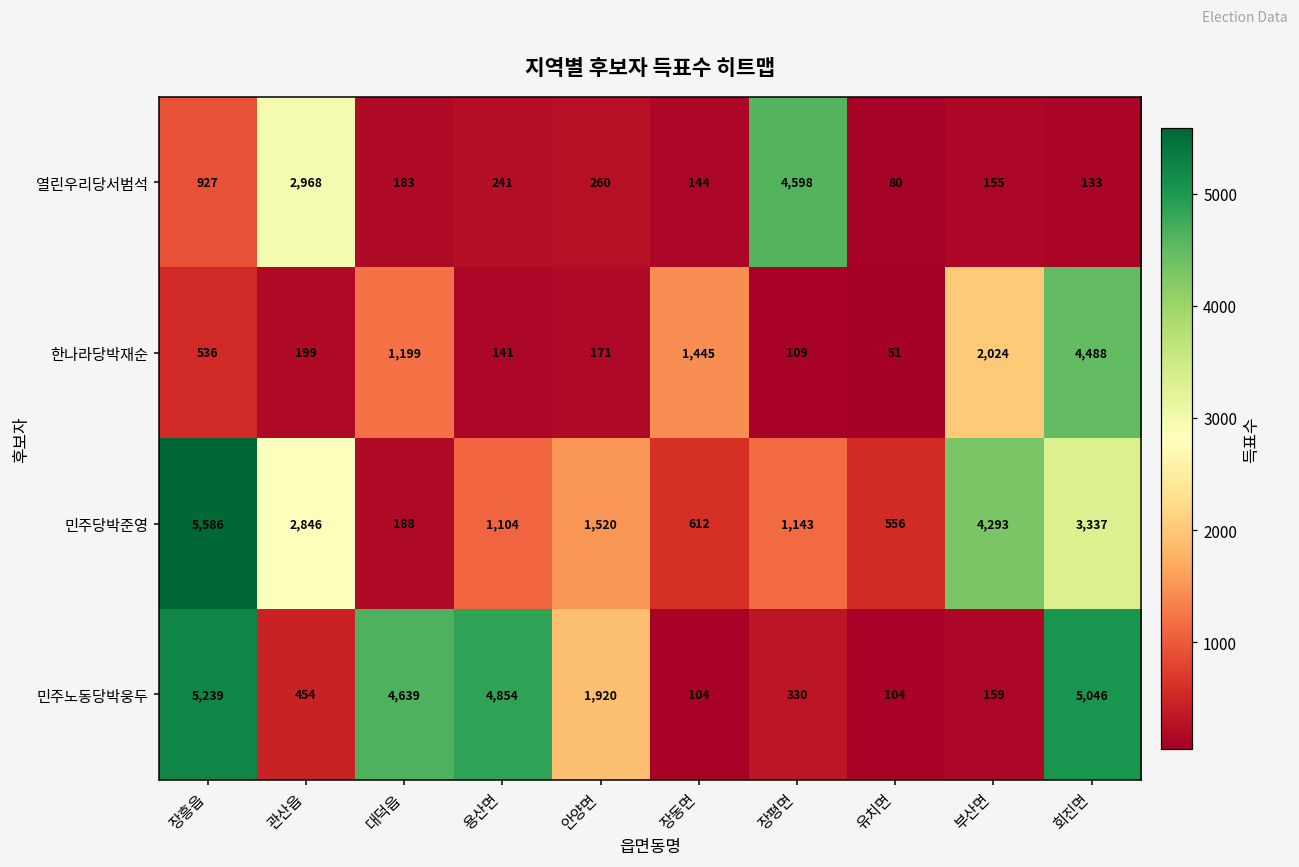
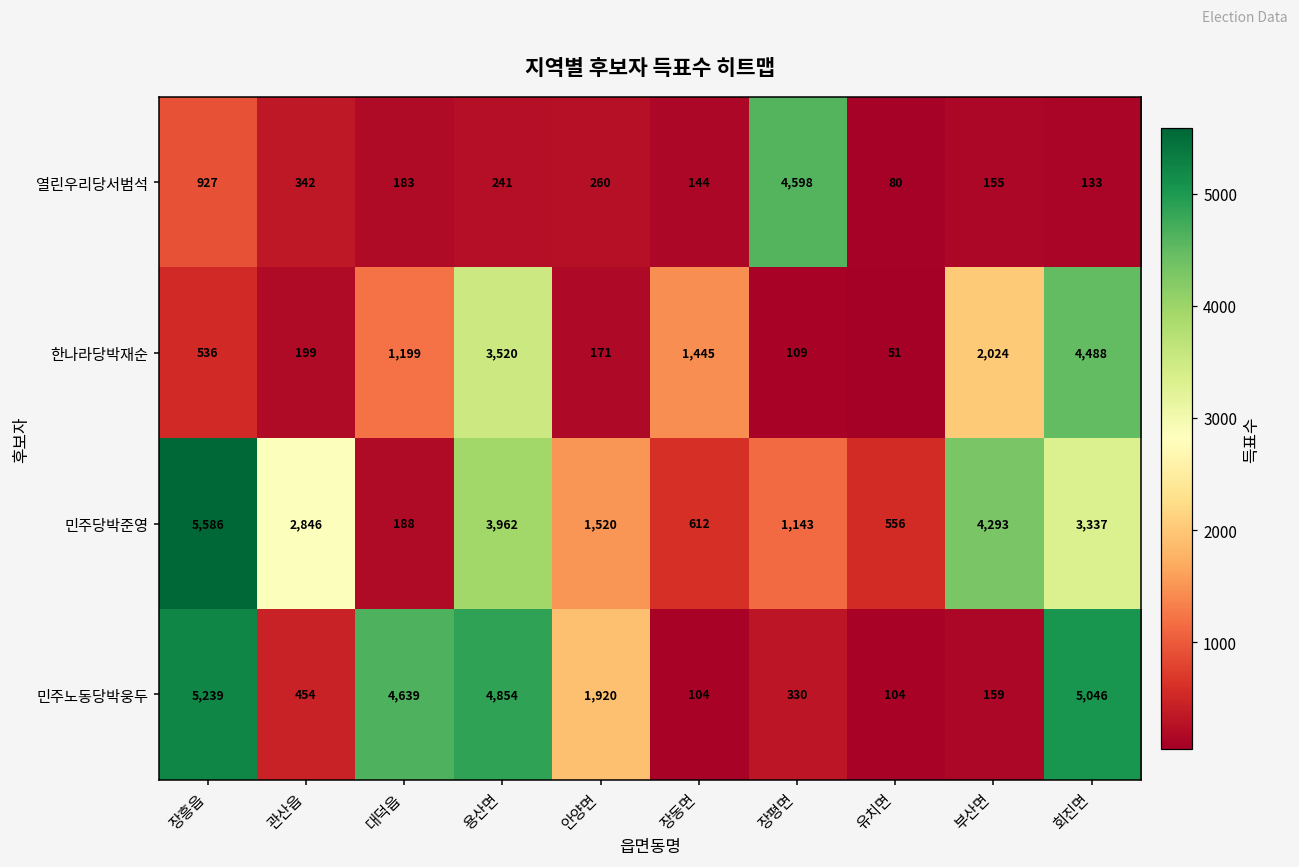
  {
    "열린우리당서범석": {
      "장흥읍": "927",
-     "관산읍": "2,968",
+     "관산읍": "342",
      "대덕읍": "183",
      "용산면": "241",
      "안양면": "260",
      "장동면": "144",
      "장평면": "4,598",
      "유치면": "80",
      "부산면": "155",
      "회진면": "133"
    },
    "한나라당박재순": {
      "장흥읍": "536",
      "관산읍": "199",
      "대덕읍": "1,199",
-     "용산면": "141",
+     "용산면": "3,520",
      "안양면": "171",
      "장동면": "1,445",
      "장평면": "109",
      "유치면": "51",
      "부산면": "2,024",
      "회진면": "4,488"
    },
    "민주당박준영": {
      "장흥읍": "5,586",
      "관산읍": "2,846",
      "대덕읍": "188",
-     "용산면": "1,104",
+     "용산면": "3,962",
      "안양면": "1,520",
      "장동면": "612",
      "장평면": "1,143",
      "유치면": "556",
      "부산면": "4,293",
      "회진면": "3,337"
    },
    "민주노동당박웅두": {
      "장흥읍": "5,239",
      "관산읍": "454",
      "대덕읍": "4,639",
      "용산면": "4,854",
      "안양면": "1,920",
      "장동면": "104",
      "장평면": "330",
      "유치면": "104",
      "부산면": "159",
      "회진면": "5,046"
    }
  }
